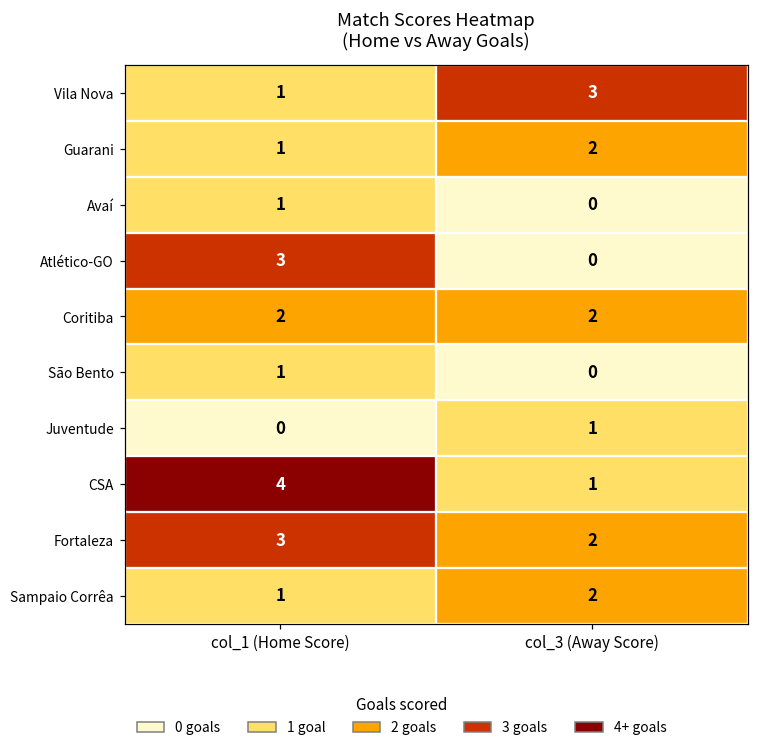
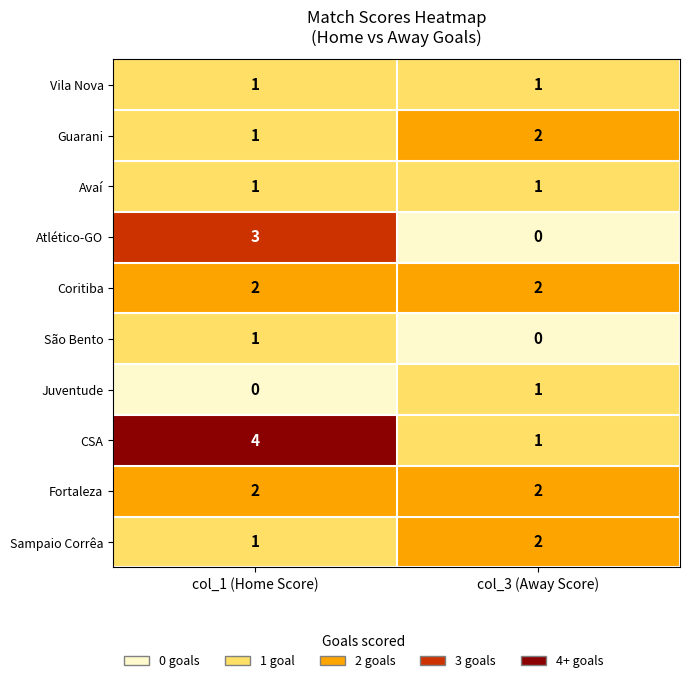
  {
    "Vila Nova": {
      "col_1 (Home Score)": 1,
-     "col_3 (Away Score)": 3
+     "col_3 (Away Score)": 1
    },
    "Guarani": {
      "col_1 (Home Score)": 1,
      "col_3 (Away Score)": 2
    },
    "Avaí": {
      "col_1 (Home Score)": 1,
-     "col_3 (Away Score)": 0
+     "col_3 (Away Score)": 1
    },
    "Atlético-GO": {
      "col_1 (Home Score)": 3,
      "col_3 (Away Score)": 0
    },
    "Coritiba": {
      "col_1 (Home Score)": 2,
      "col_3 (Away Score)": 2
    },
    "São Bento": {
      "col_1 (Home Score)": 1,
      "col_3 (Away Score)": 0
    },
    "Juventude": {
      "col_1 (Home Score)": 0,
      "col_3 (Away Score)": 1
    },
    "CSA": {
      "col_1 (Home Score)": 4,
      "col_3 (Away Score)": 1
    },
    "Fortaleza": {
-     "col_1 (Home Score)": 3,
+     "col_1 (Home Score)": 2,
      "col_3 (Away Score)": 2
    },
    "Sampaio Corrêa": {
      "col_1 (Home Score)": 1,
      "col_3 (Away Score)": 2
    }
  }
